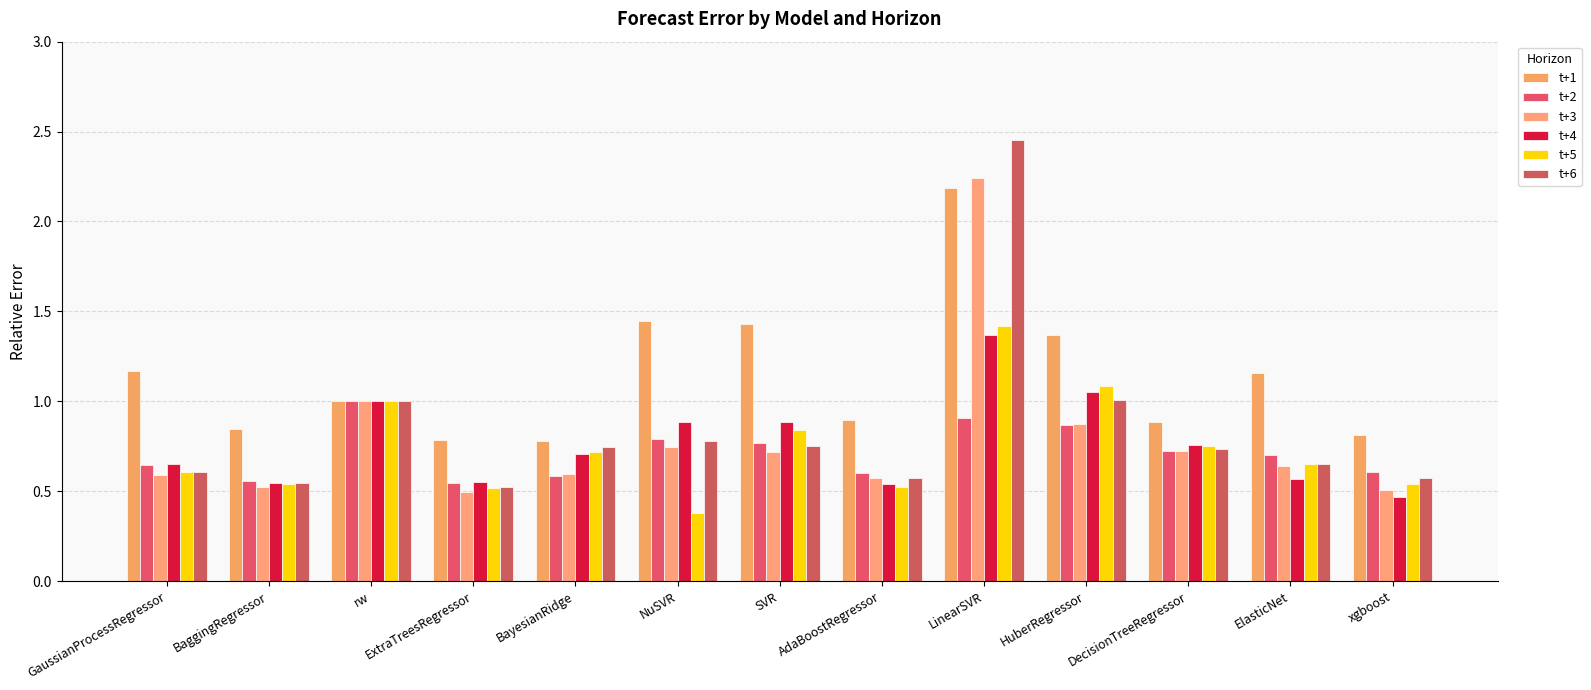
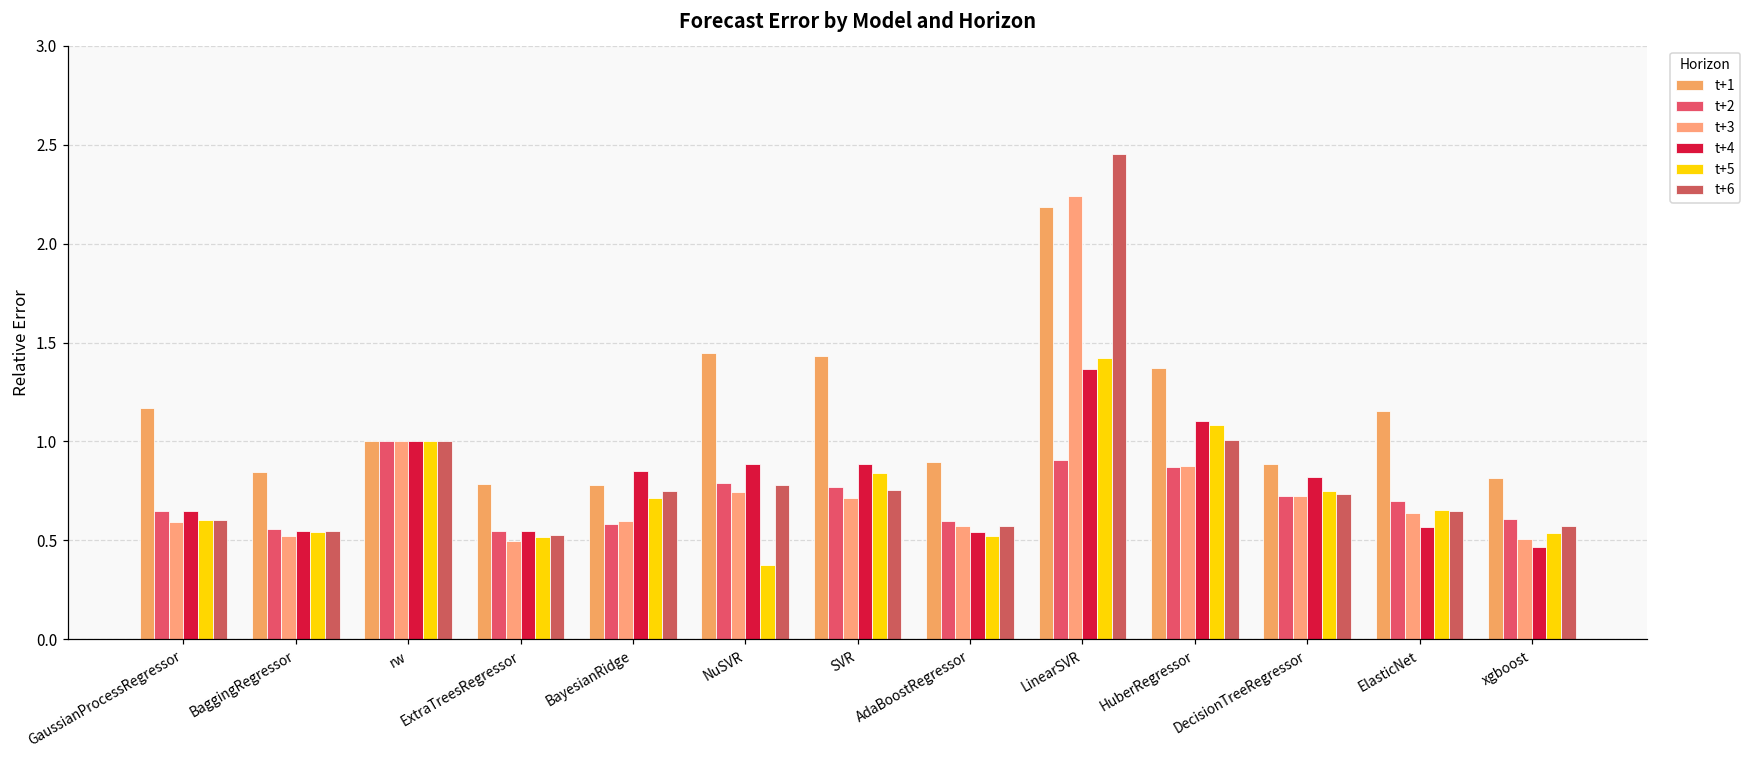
  {
    "t+4": {
      "GaussianProcessRegressor": 0.65,
      "BaggingRegressor": 0.55,
      "rw": 1.00,
      "ExtraTreesRegressor": 0.55,
-     "BayesianRidge": 0.71,
+     "BayesianRidge": 0.85,
      "NuSVR": 0.89,
      "SVR": 0.88,
      "AdaBoostRegressor": 0.54,
      "LinearSVR": 1.37,
-     "HuberRegressor": 1.05,
-     "DecisionTreeRegressor": 0.76,
+     "HuberRegressor": 1.10,
+     "DecisionTreeRegressor": 0.82,
      "ElasticNet": 0.57,
      "xgboost": 0.47
    },
    "t+5": {
      "GaussianProcessRegressor": 0.60,
      "BaggingRegressor": 0.54,
      "rw": 1.00,
      "ExtraTreesRegressor": 0.52,
      "BayesianRidge": 0.72,
      "NuSVR": 0.38,
      "SVR": 0.84,
      "AdaBoostRegressor": 0.52,
      "LinearSVR": 1.42,
      "HuberRegressor": 1.08,
      "DecisionTreeRegressor": 0.75,
      "ElasticNet": 0.65,
      "xgboost": 0.54
    }
  }
